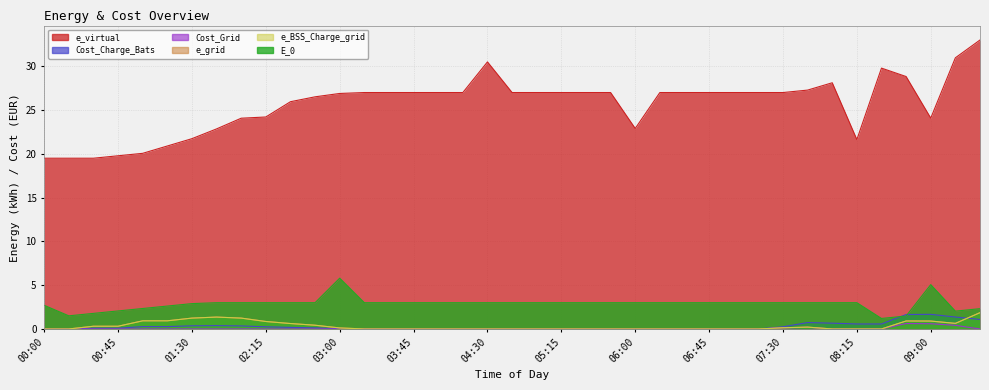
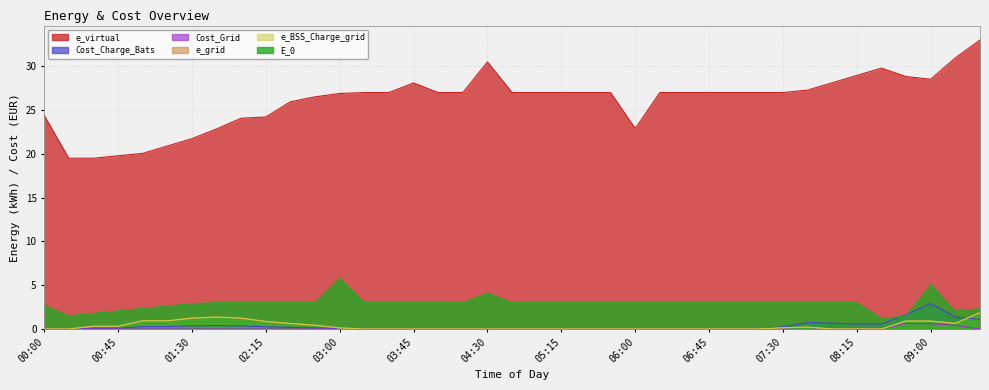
  {
    "e_virtual": {
-     "00:00": 20,
+     "00:00": 24,
      "00:45": 20,
      "01:30": 22,
      "02:15": 24,
      "03:00": 27,
-     "03:45": 27,
+     "03:45": 28,
      "04:30": 31,
      "05:15": 27,
      "06:00": 23,
      "06:45": 27,
      "07:30": 27,
-     "08:15": 22,
-     "09:00": 24
+     "08:15": 29,
+     "09:00": 29
    },
    "Cost_Charge_Bats": {
      "01:30": 0,
      "08:15": 1,
-     "09:00": 2
+     "09:00": 3
    },
    "Cost_Grid": {
      "01:30": 0,
      "09:00": 1
    },
    "e_BSS_Charge_grid": {
      "01:30": 1,
      "02:15": 1,
      "09:00": 1
    },
    "E_0": {
      "00:00": 3,
      "00:45": 2,
      "01:30": 3,
      "02:15": 3,
      "03:00": 6,
      "03:45": 3,
-     "04:30": 3,
+     "04:30": 4,
      "05:15": 3,
      "06:00": 3,
      "06:45": 3,
      "07:30": 3,
      "08:15": 3,
      "09:00": 5
    }
  }
